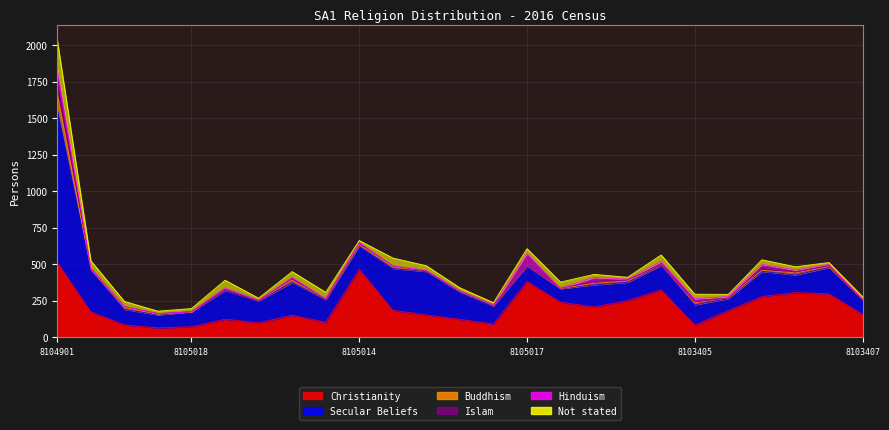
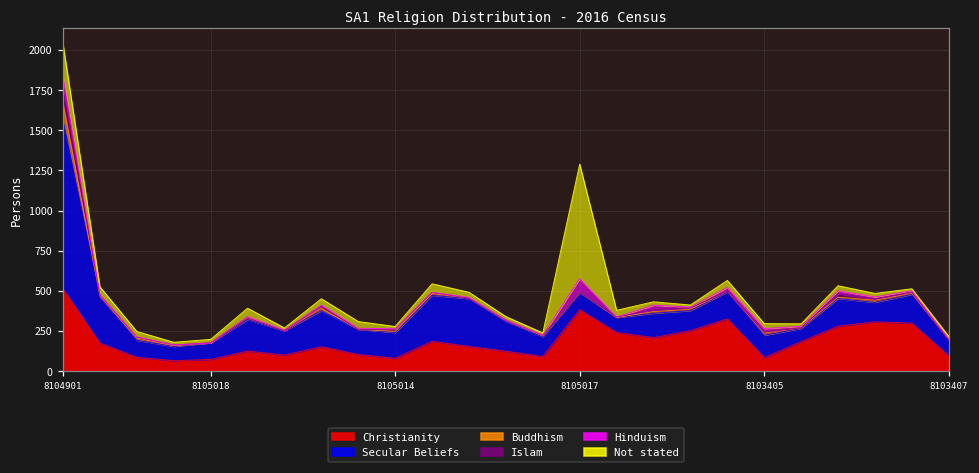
  {
    "Christianity": {
      "8104901": 510,
      "8105018": 70,
-     "8105014": 470,
+     "8105014": 80,
      "8105017": 380,
      "8103405": 80,
-     "8103407": 160
+     "8103407": 100
    },
    "Secular Beliefs": {
      "8104901": 1050
    },
    "Buddhism": {
      "8104901": 110
    },
    "Islam": {
      "8104901": 90
    },
    "Hinduism": {
      "8104901": 80,
      "8105017": 90,
      "8103405": 20
    },
    "Not stated": {
      "8104901": 200,
      "8105018": 20,
-     "8105017": 30,
+     "8105017": 710,
      "8103405": 30
    }
  }
